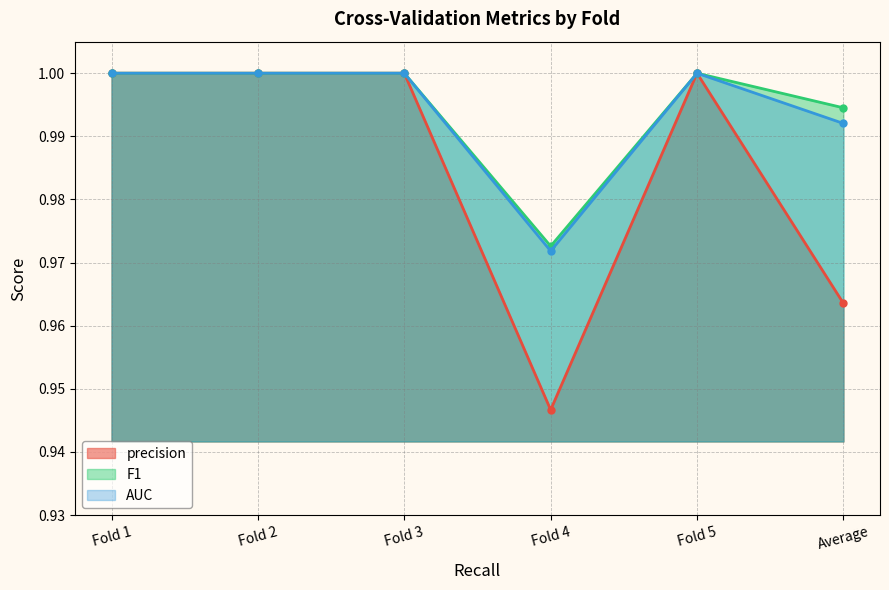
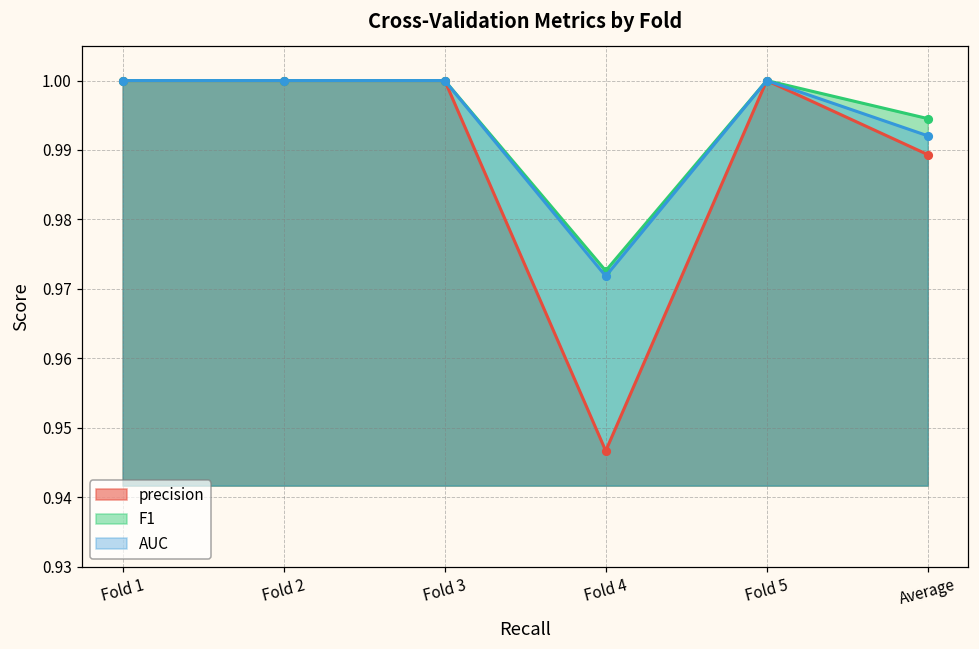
  {
    "precision": {
      "Fold 4": 0.947,
-     "Average": 0.964
+     "Average": 0.989
    },
    "F1": {
      "Fold 4": 0.973,
      "Average": 0.995
    },
    "AUC": {
      "Fold 4": 0.972,
      "Average": 0.992
    }
  }
